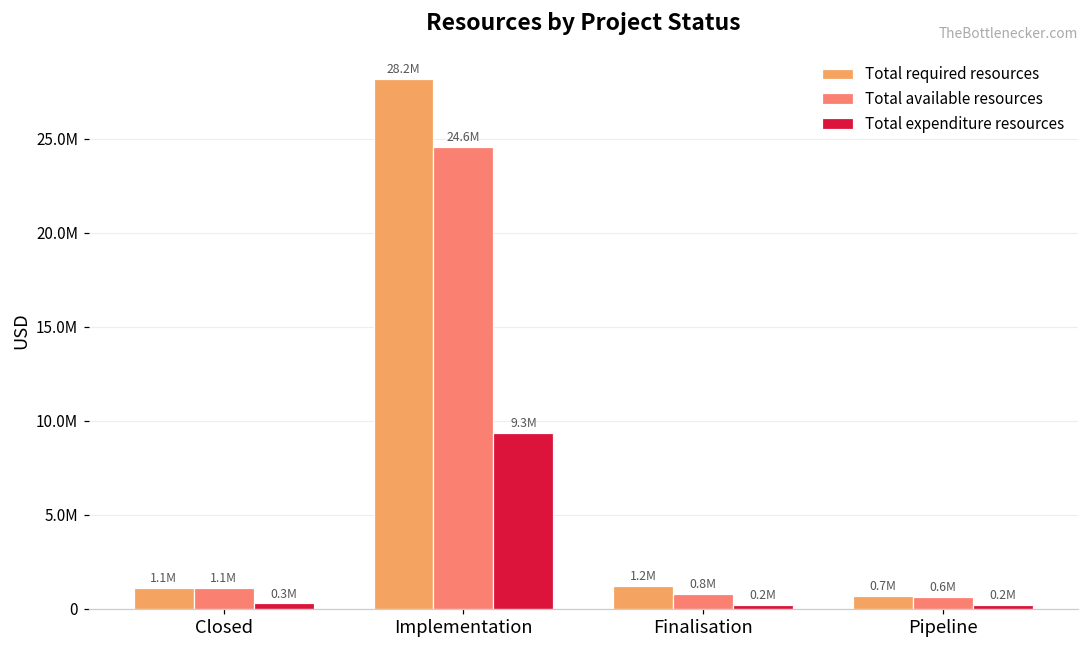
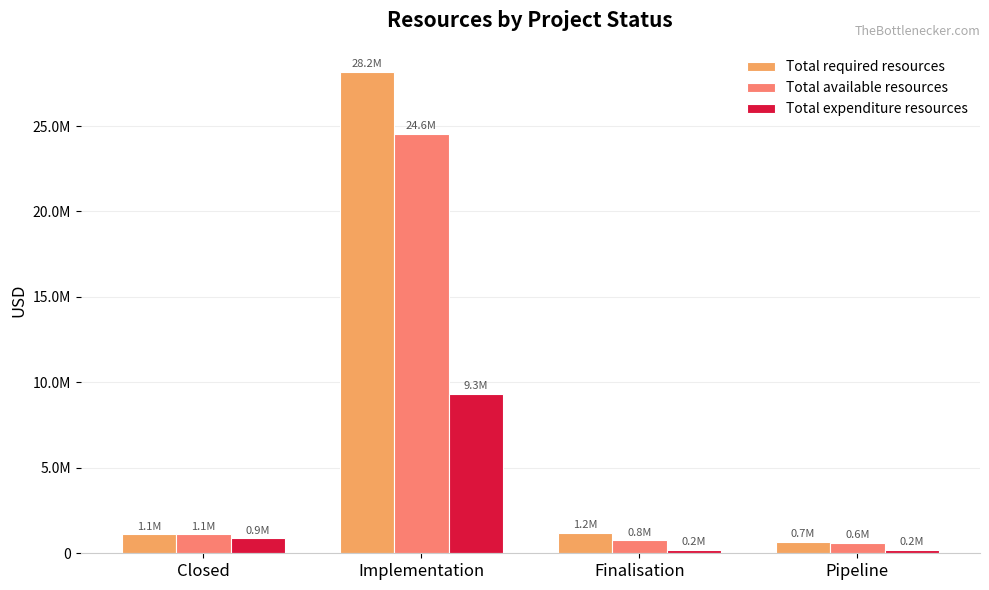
  {
    "Total expenditure resources": {
-     "Closed": "0.3M",
+     "Closed": "0.9M",
      "Implementation": "9.3M",
      "Finalisation": "0.2M",
      "Pipeline": "0.2M"
    }
  }
